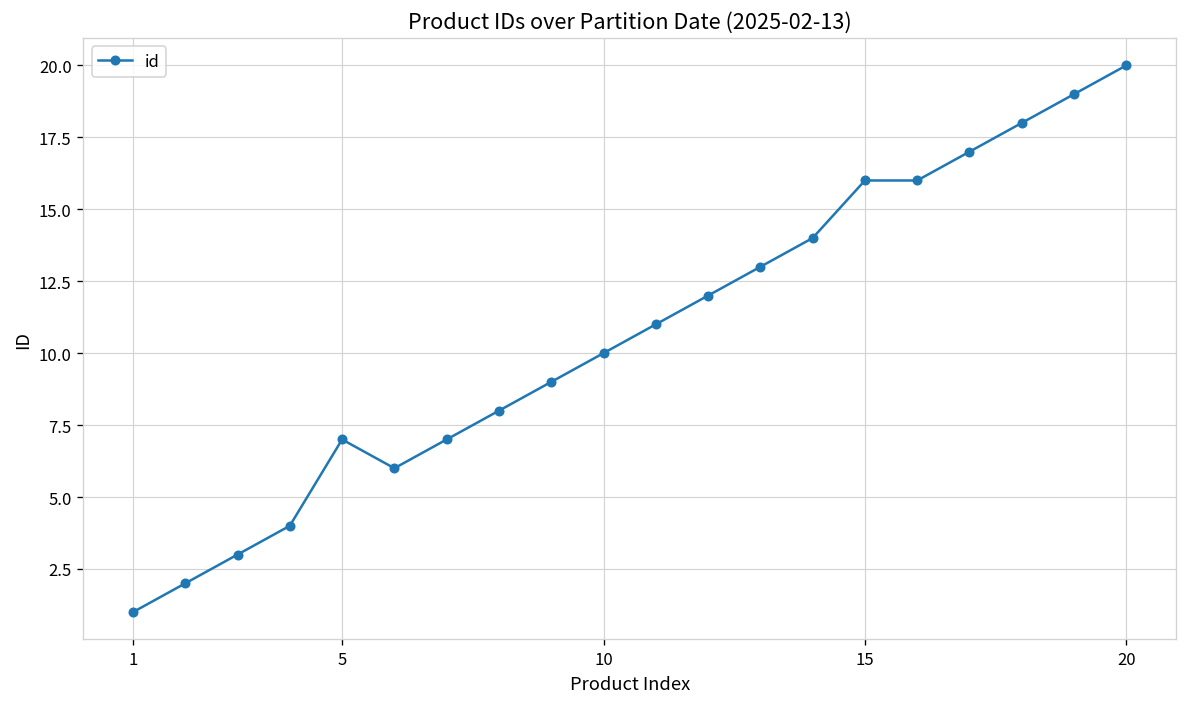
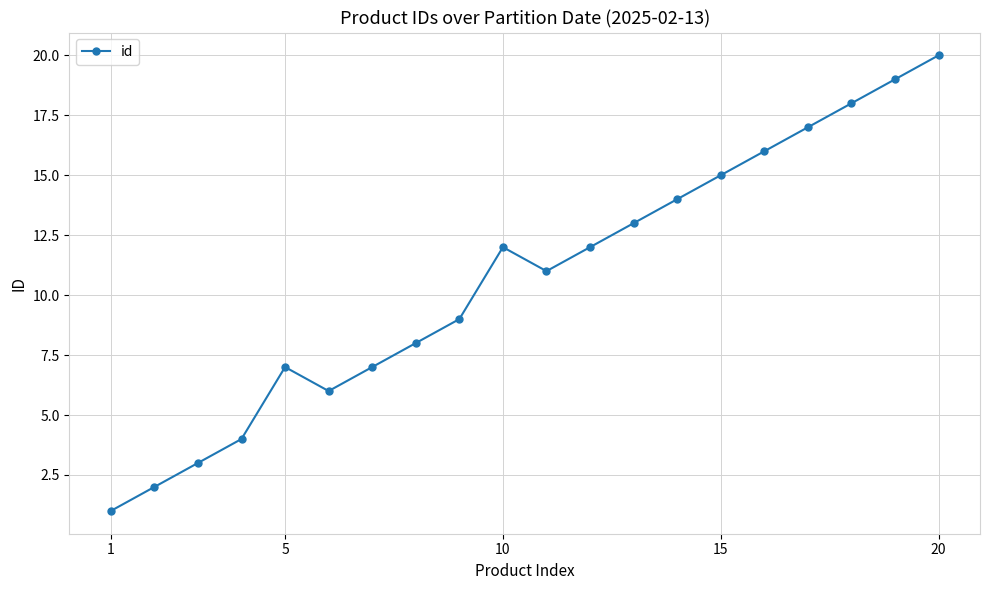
  {
    "1": 1,
    "5": 7,
-   "10": 10,
-   "15": 16,
+   "10": 12,
+   "15": 15,
    "20": 20
  }
